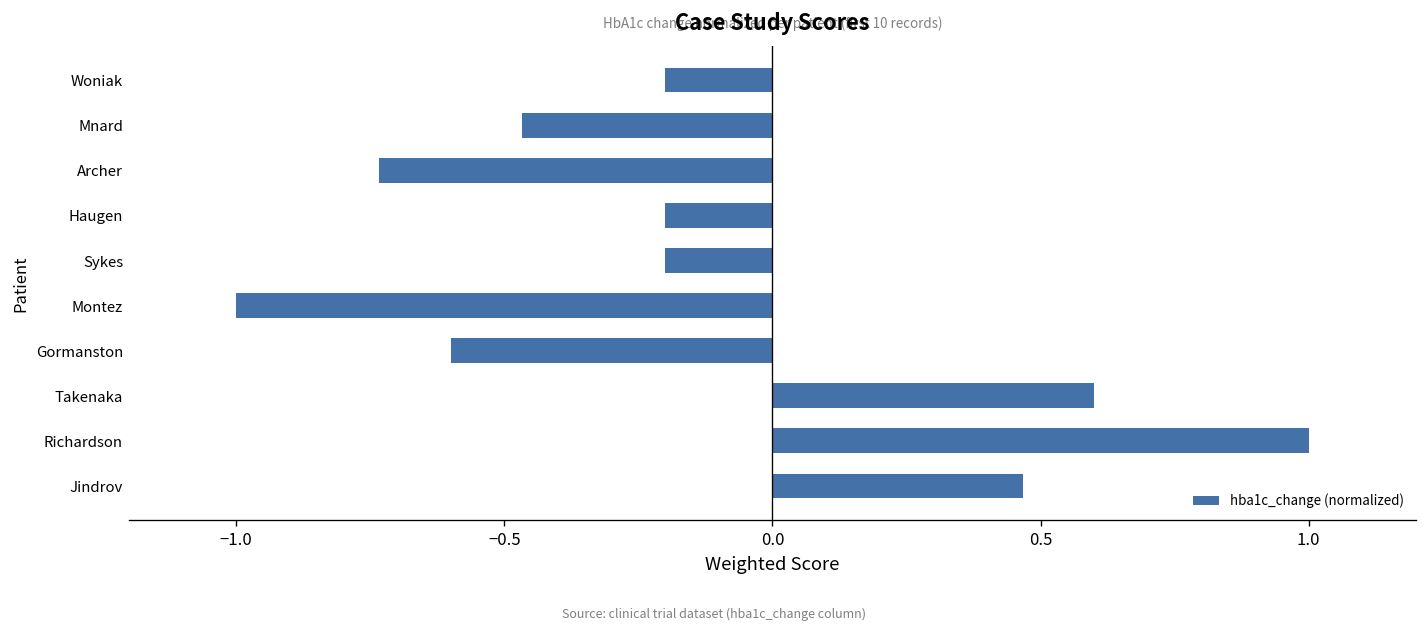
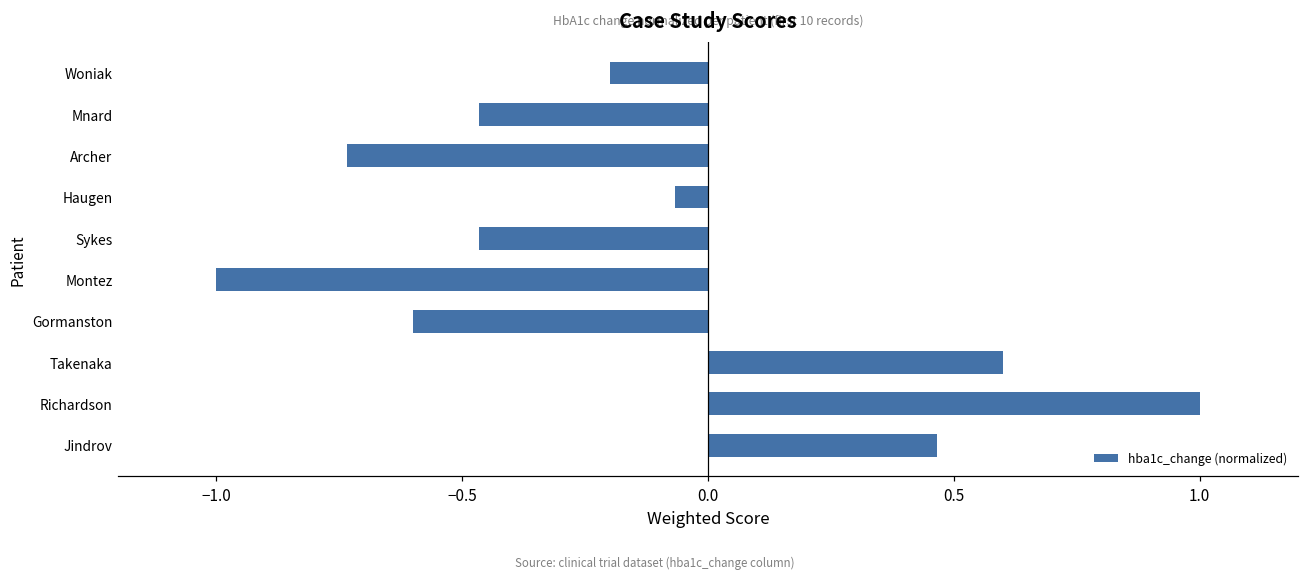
  {
    "Woniak": -0.20,
    "Mnard": -0.47,
    "Archer": -0.73,
-   "Haugen": -0.20,
-   "Sykes": -0.20,
+   "Haugen": -0.07,
+   "Sykes": -0.47,
    "Montez": -1.00,
    "Gormanston": -0.60,
    "Takenaka": 0.60,
    "Richardson": 1.00,
    "Jindrov": 0.47
  }
